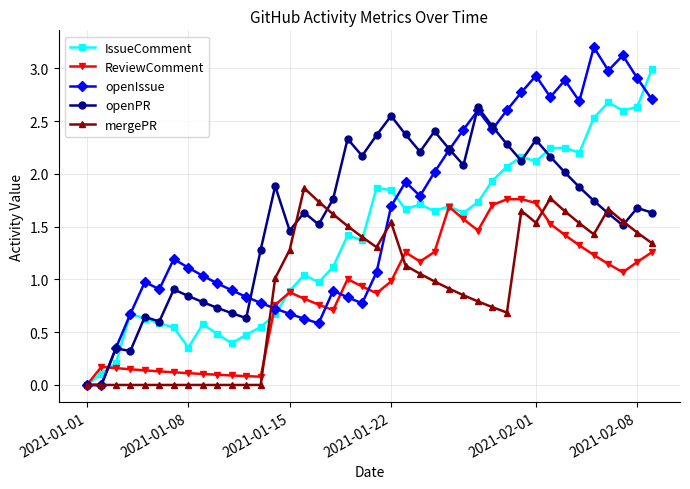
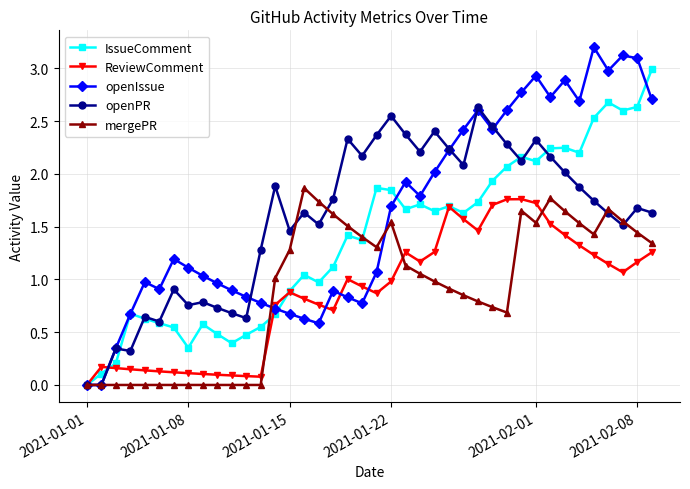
  {
    "IssueComment": {
      "2021-01-08": 0.35,
      "2021-01-22": 1.85,
      "2021-02-01": 2.12,
      "2021-02-08": 2.63
    },
    "ReviewComment": {
      "2021-01-08": 0.11,
      "2021-01-22": 0.98,
      "2021-02-01": 1.72,
      "2021-02-08": 1.16
    },
    "openIssue": {
      "2021-01-08": 1.11,
      "2021-01-15": 0.67,
      "2021-01-22": 1.69,
      "2021-02-01": 2.93,
-     "2021-02-08": 2.91
+     "2021-02-08": 3.09
    },
    "openPR": {
-     "2021-01-08": 0.84,
+     "2021-01-08": 0.76,
      "2021-01-15": 1.46,
      "2021-01-22": 2.55,
      "2021-02-01": 2.32,
      "2021-02-08": 1.68
    },
    "mergePR": {
      "2021-01-08": 0.00,
      "2021-01-15": 1.28,
      "2021-01-22": 1.54,
      "2021-02-01": 1.54,
      "2021-02-08": 1.44
    }
  }
